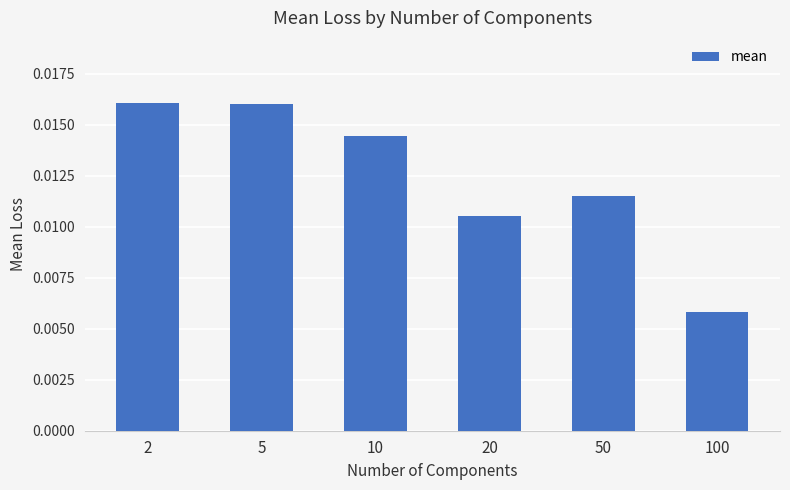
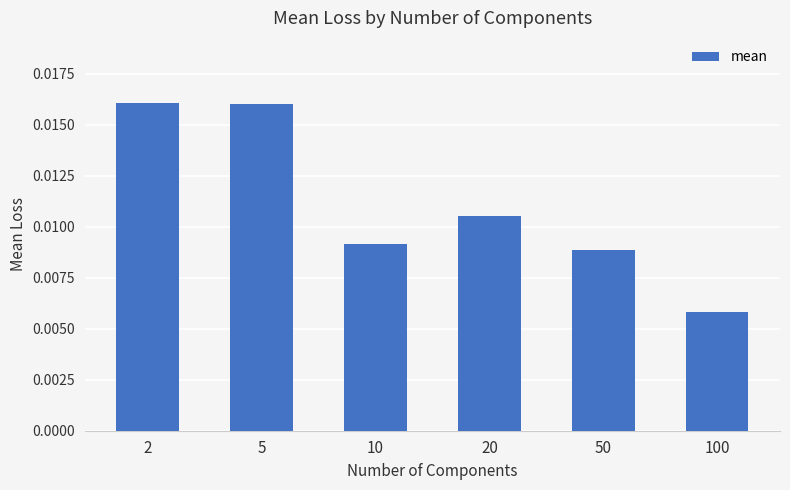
  {
    "2": 0.0161,
    "5": 0.0160,
-   "10": 0.0144,
+   "10": 0.0091,
    "20": 0.0105,
-   "50": 0.0115,
+   "50": 0.0089,
    "100": 0.0058
  }
